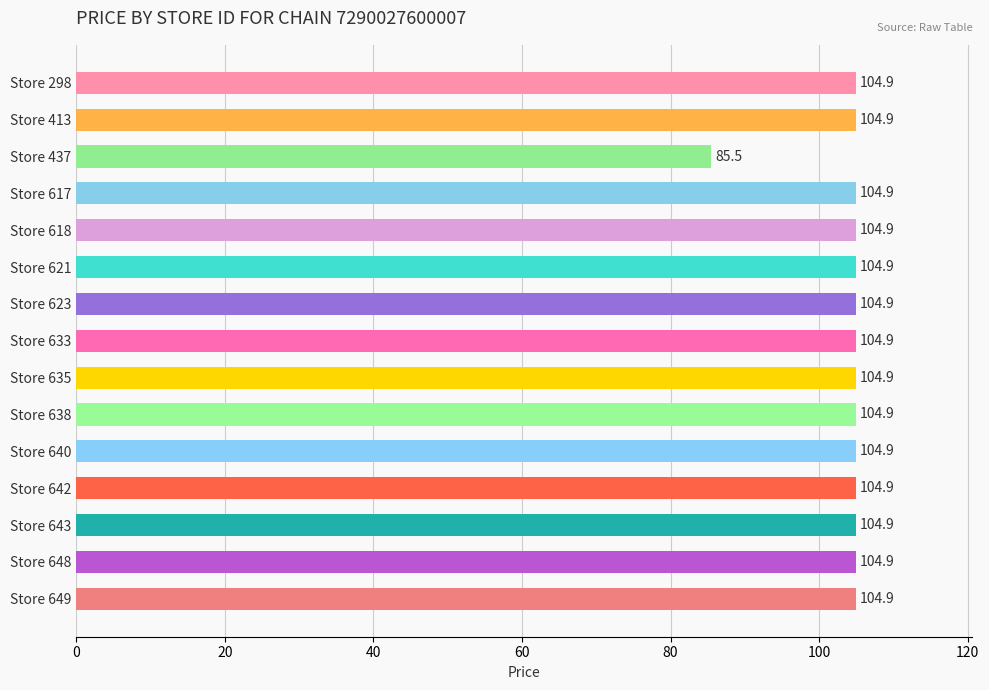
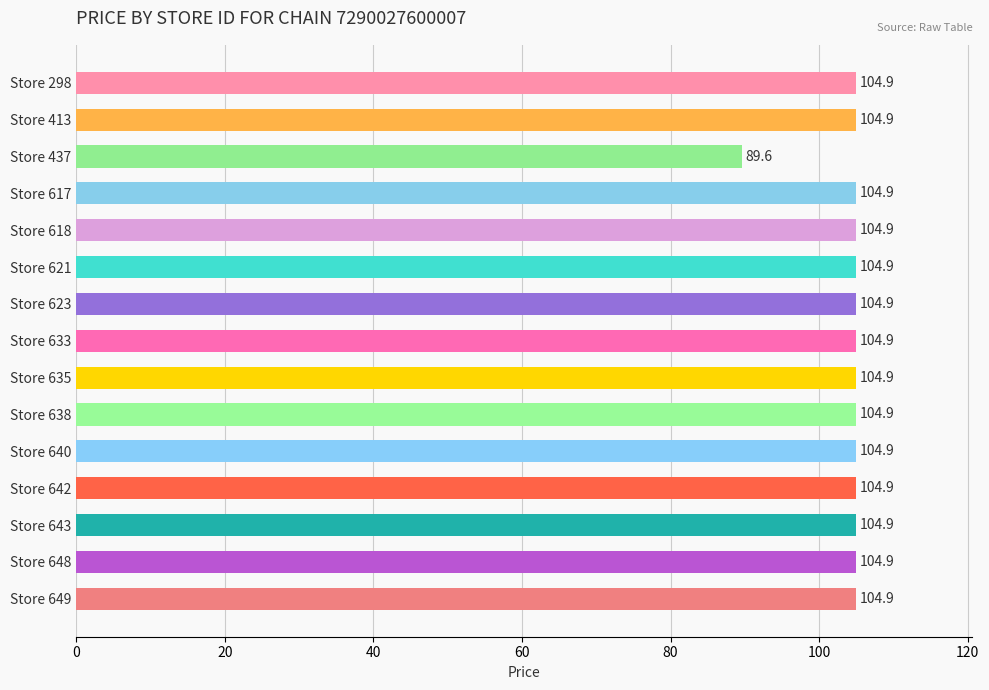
  {
    "Store 298": 104.9,
    "Store 413": 104.9,
-   "Store 437": 85.5,
+   "Store 437": 89.6,
    "Store 617": 104.9,
    "Store 618": 104.9,
    "Store 621": 104.9,
    "Store 623": 104.9,
    "Store 633": 104.9,
    "Store 635": 104.9,
    "Store 638": 104.9,
    "Store 640": 104.9,
    "Store 642": 104.9,
    "Store 643": 104.9,
    "Store 648": 104.9,
    "Store 649": 104.9
  }
